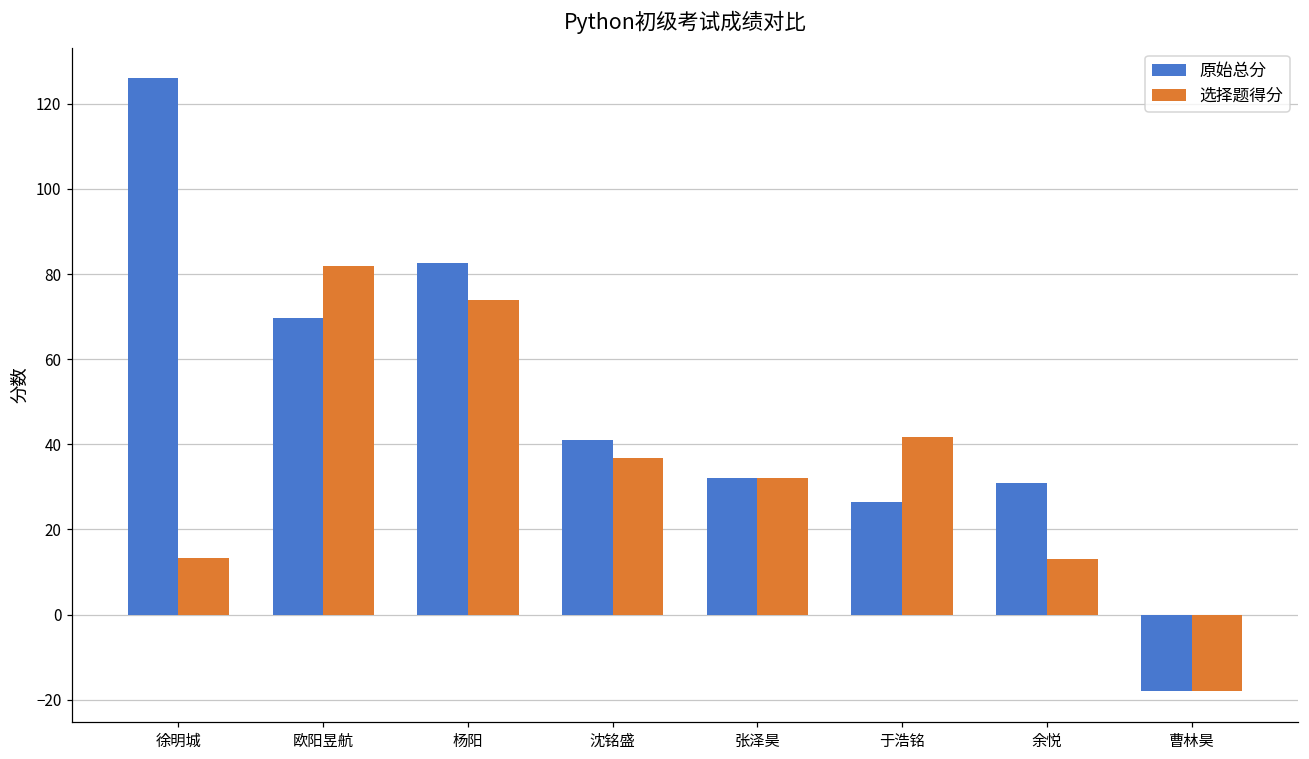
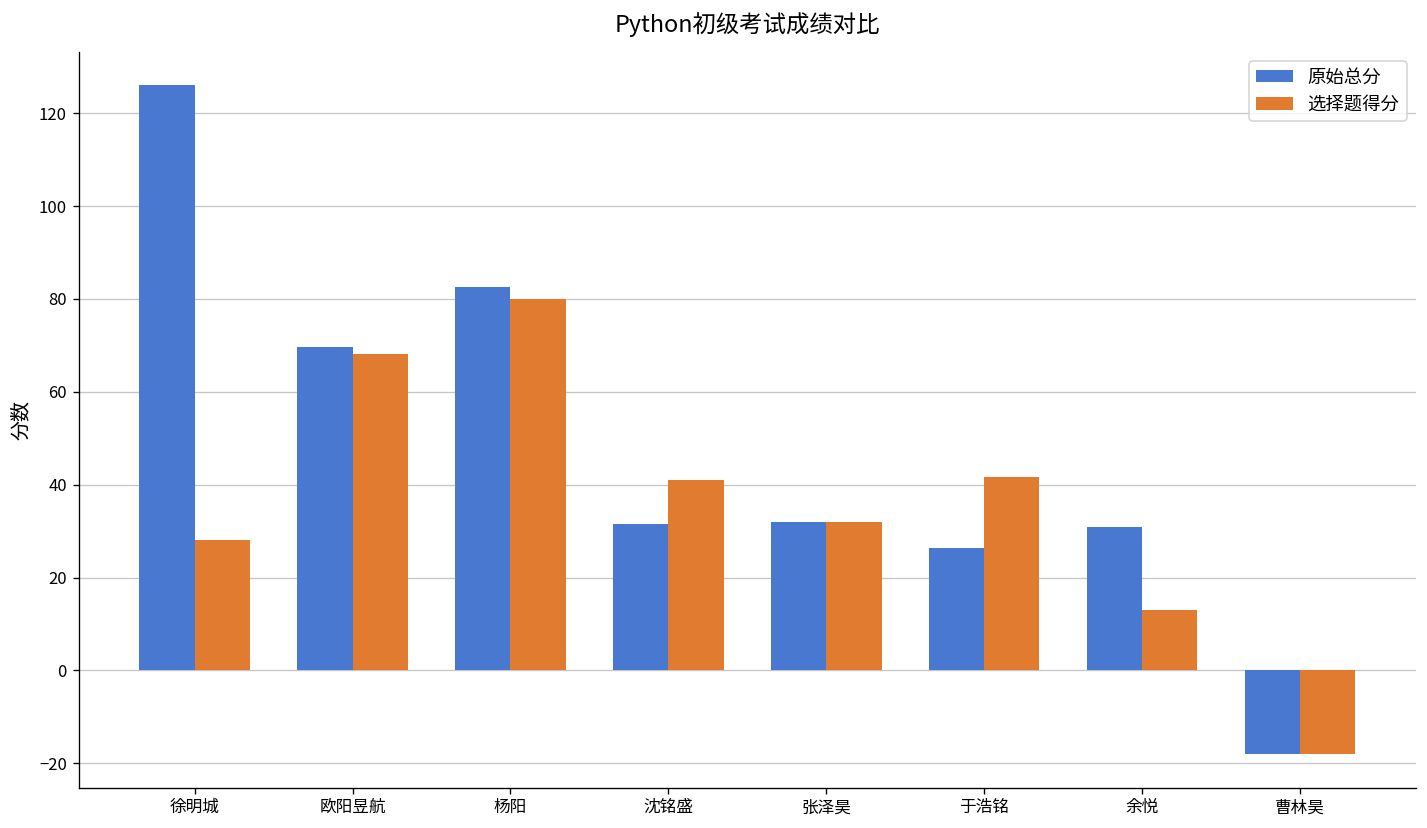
  {
    "原始总分": {
      "徐明城": 126,
      "欧阳昱航": 70,
      "杨阳": 83,
-     "沈铭盛": 41,
+     "沈铭盛": 32,
      "张泽昊": 32,
      "于浩铭": 26,
      "余悦": 31,
      "曹林昊": -18
    },
    "选择题得分": {
-     "徐明城": 13,
-     "欧阳昱航": 82,
-     "杨阳": 74,
-     "沈铭盛": 37,
+     "徐明城": 28,
+     "欧阳昱航": 68,
+     "杨阳": 80,
+     "沈铭盛": 41,
      "张泽昊": 32,
      "于浩铭": 42,
      "余悦": 13,
      "曹林昊": -18
    }
  }
